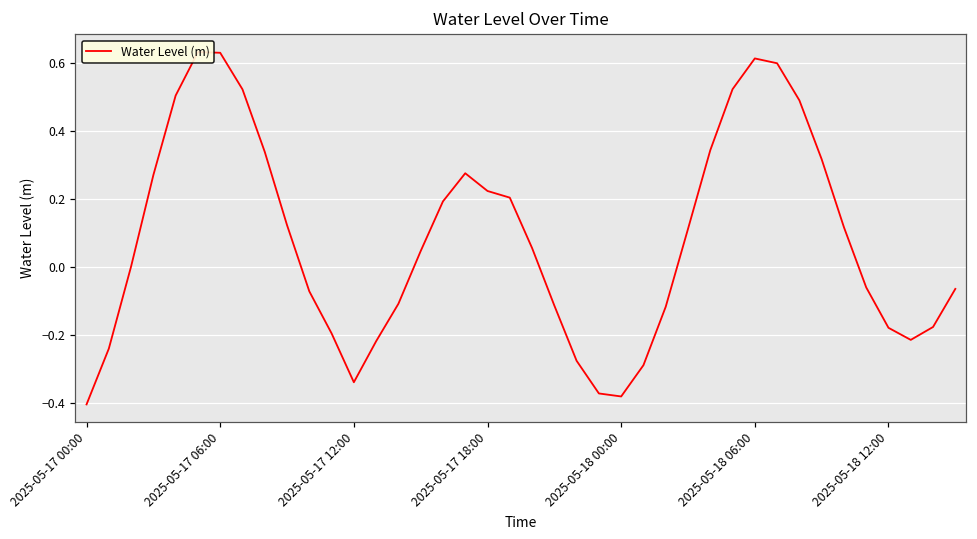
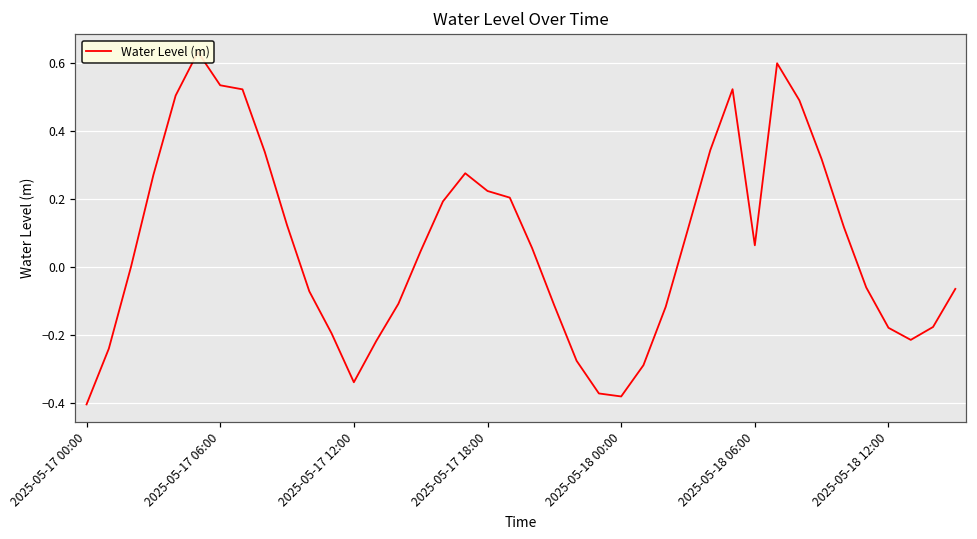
  {
    "2025-05-17 00:00": -0.40,
-   "2025-05-17 06:00": 0.63,
+   "2025-05-17 06:00": 0.54,
    "2025-05-17 12:00": -0.34,
    "2025-05-17 18:00": 0.22,
    "2025-05-18 00:00": -0.38,
-   "2025-05-18 06:00": 0.61,
+   "2025-05-18 06:00": 0.06,
    "2025-05-18 12:00": -0.18
  }
